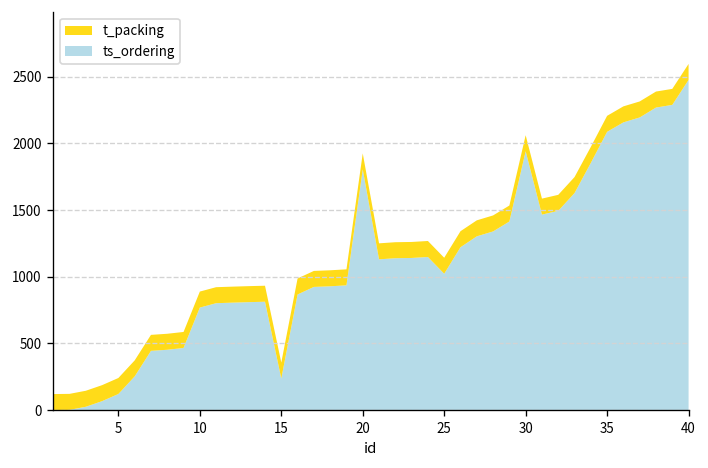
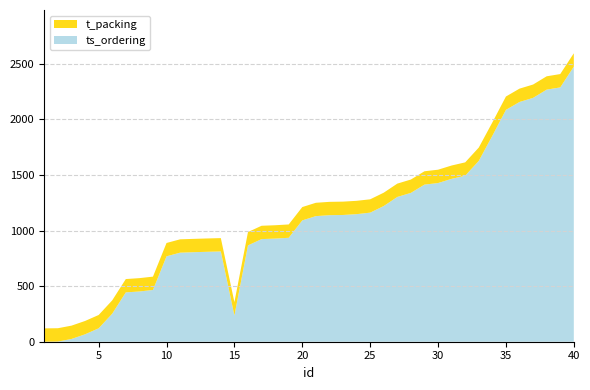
  {
    "ts_ordering": {
      "5": 120,
      "10": 770,
      "15": 240,
-     "20": 1800,
-     "25": 1020,
-     "30": 1940,
+     "20": 1090,
+     "25": 1160,
+     "30": 1430,
      "35": 2090,
      "40": 2480
    },
    "t_packing": {
      "5": 120,
      "10": 120,
      "15": 120,
      "20": 120,
      "25": 120,
      "30": 120,
      "35": 120,
      "40": 120
    }
  }
